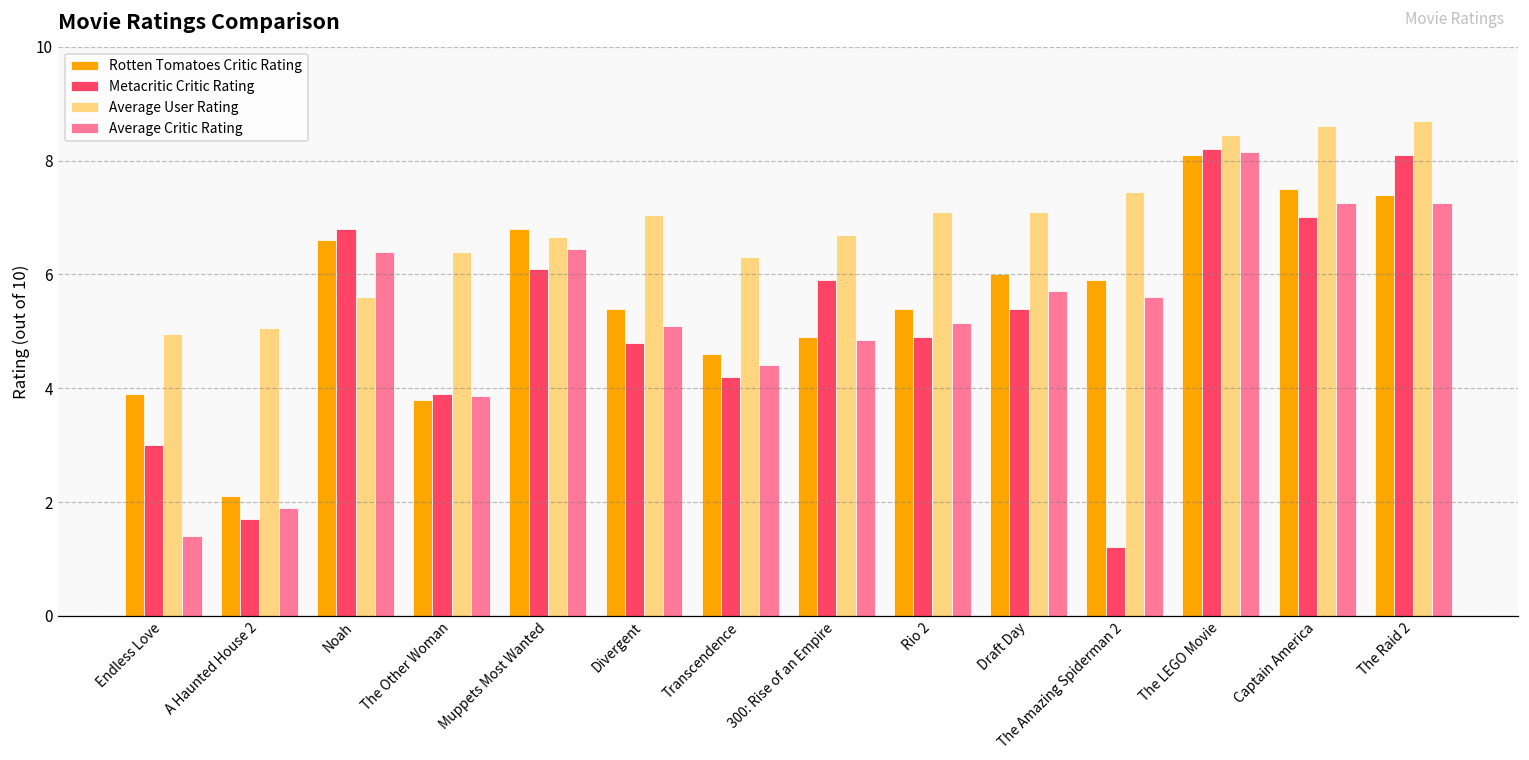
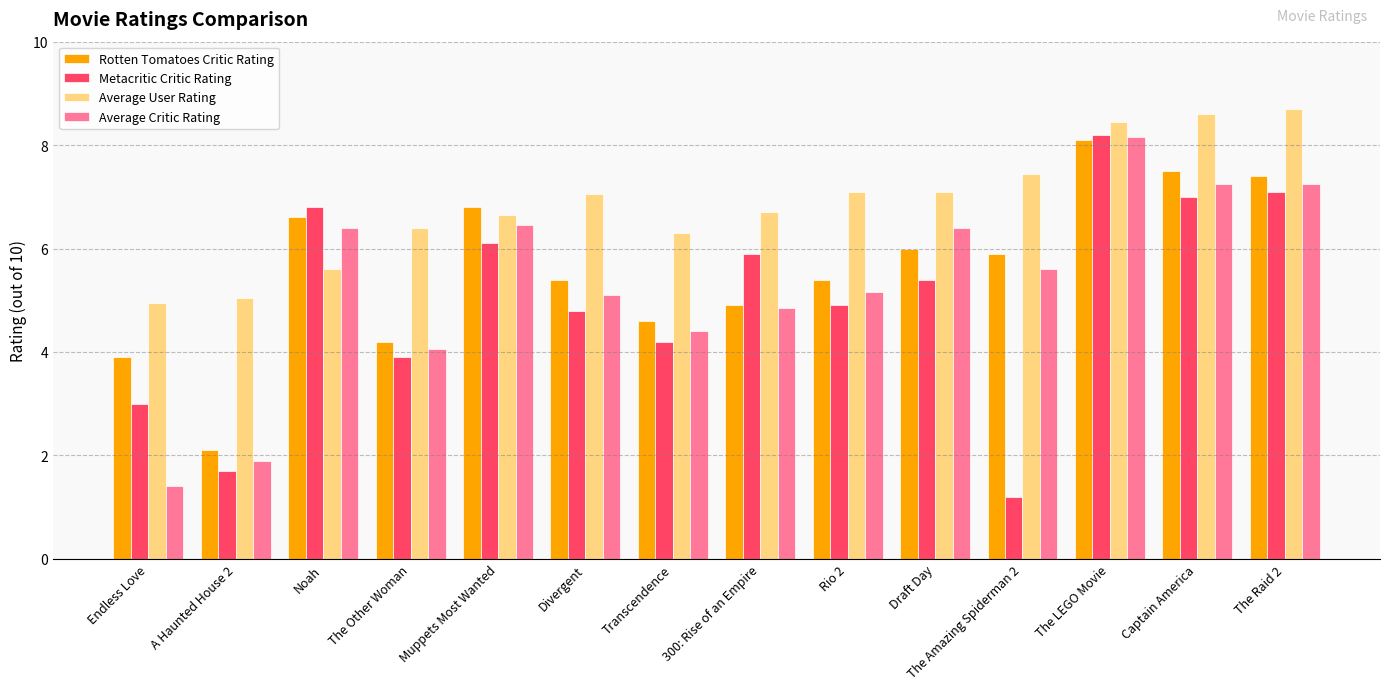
  {
    "Rotten Tomatoes Critic Rating": {
      "Endless Love": 3.9,
      "A Haunted House 2": 2.1,
      "Noah": 6.6,
-     "The Other Woman": 3.8,
+     "The Other Woman": 4.2,
      "Muppets Most Wanted": 6.8,
      "Divergent": 5.4,
      "Transcendence": 4.6,
      "300: Rise of an Empire": 4.9,
      "Rio 2": 5.4,
      "Draft Day": 6.0,
      "The Amazing Spiderman 2": 5.9,
      "The LEGO Movie": 8.1,
      "Captain America": 7.5,
      "The Raid 2": 7.4
    },
    "Metacritic Critic Rating": {
      "Endless Love": 3.0,
      "A Haunted House 2": 1.7,
      "Noah": 6.8,
      "The Other Woman": 3.9,
      "Muppets Most Wanted": 6.1,
      "Divergent": 4.8,
      "Transcendence": 4.2,
      "300: Rise of an Empire": 5.9,
      "Rio 2": 4.9,
      "Draft Day": 5.4,
      "The Amazing Spiderman 2": 1.2,
      "The LEGO Movie": 8.2,
      "Captain America": 7.0,
-     "The Raid 2": 8.1
+     "The Raid 2": 7.1
    },
    "Average User Rating": {
      "Endless Love": 5.0,
      "A Haunted House 2": 5.1,
      "Noah": 5.6,
      "The Other Woman": 6.4,
      "Muppets Most Wanted": 6.7,
      "Divergent": 7.1,
      "Transcendence": 6.3,
      "300: Rise of an Empire": 6.7,
      "Rio 2": 7.1,
      "Draft Day": 7.1,
      "The Amazing Spiderman 2": 7.5,
      "The LEGO Movie": 8.5,
      "Captain America": 8.6,
      "The Raid 2": 8.7
    },
    "Average Critic Rating": {
      "Endless Love": 1.4,
      "A Haunted House 2": 1.9,
      "Noah": 6.4,
-     "The Other Woman": 3.9,
+     "The Other Woman": 4.1,
      "Muppets Most Wanted": 6.5,
      "Divergent": 5.1,
      "Transcendence": 4.4,
      "300: Rise of an Empire": 4.9,
      "Rio 2": 5.2,
-     "Draft Day": 5.7,
+     "Draft Day": 6.4,
      "The Amazing Spiderman 2": 5.6,
      "The LEGO Movie": 8.2,
      "Captain America": 7.3,
      "The Raid 2": 7.3
    }
  }
